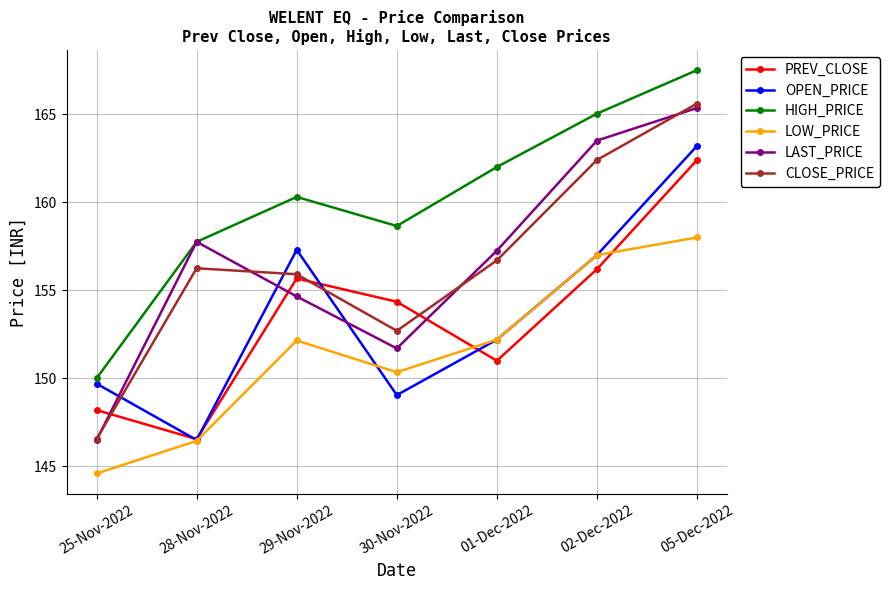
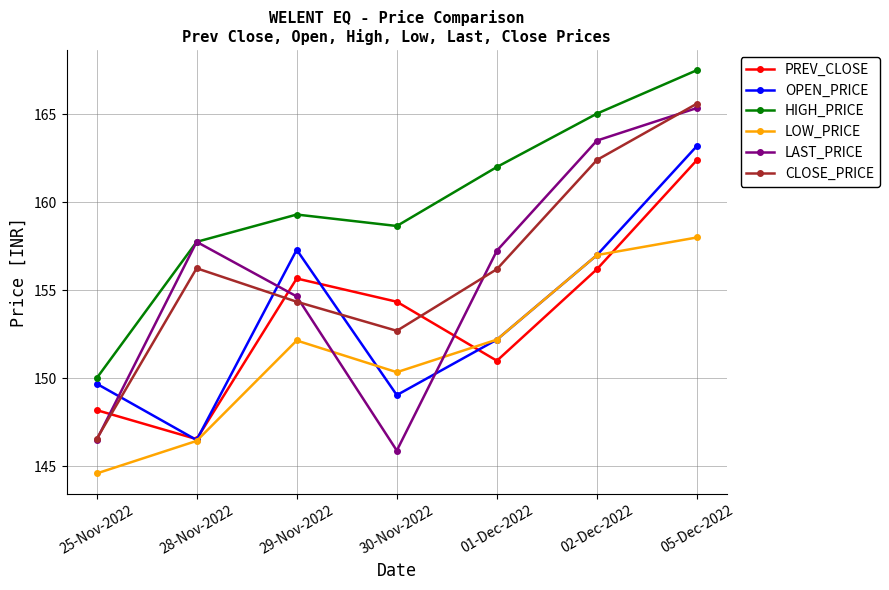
  {
    "PREV_CLOSE": {
      "25-Nov-2022": 148.2,
      "29-Nov-2022": 155.7,
      "30-Nov-2022": 154.4,
      "01-Dec-2022": 151.0,
      "02-Dec-2022": 156.2,
      "05-Dec-2022": 162.4
    },
    "OPEN_PRICE": {
      "25-Nov-2022": 149.7,
      "29-Nov-2022": 157.3,
      "30-Nov-2022": 149.1,
      "05-Dec-2022": 163.2
    },
    "HIGH_PRICE": {
      "25-Nov-2022": 150.0,
-     "29-Nov-2022": 160.3,
+     "29-Nov-2022": 159.3,
      "30-Nov-2022": 158.7,
      "01-Dec-2022": 162.0,
      "02-Dec-2022": 165.0,
      "05-Dec-2022": 167.5
    },
    "LOW_PRICE": {
      "25-Nov-2022": 144.6,
      "29-Nov-2022": 152.2,
      "30-Nov-2022": 150.4,
      "05-Dec-2022": 158.0
    },
    "LAST_PRICE": {
      "29-Nov-2022": 154.7,
-     "30-Nov-2022": 151.7,
+     "30-Nov-2022": 145.9,
      "01-Dec-2022": 157.3,
      "02-Dec-2022": 163.5,
      "05-Dec-2022": 165.4
    },
    "CLOSE_PRICE": {
      "28-Nov-2022": 156.3,
-     "29-Nov-2022": 155.9,
+     "29-Nov-2022": 154.4,
      "30-Nov-2022": 152.7,
-     "01-Dec-2022": 156.7,
+     "01-Dec-2022": 156.2,
      "02-Dec-2022": 162.4,
      "05-Dec-2022": 165.6
    }
  }
